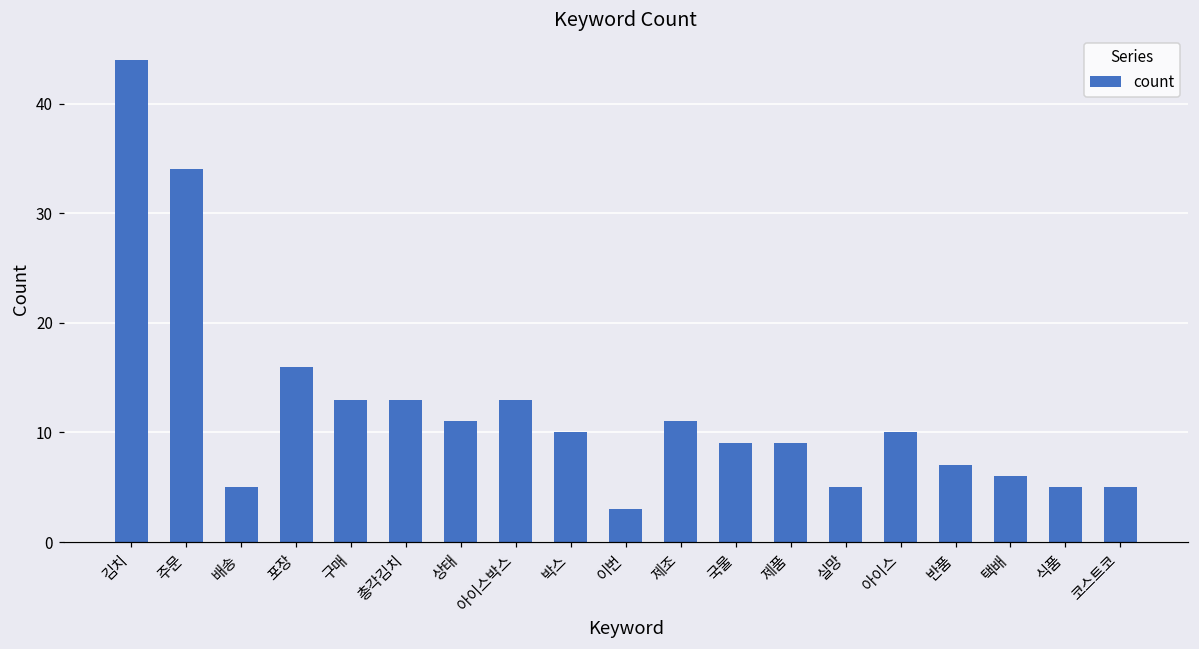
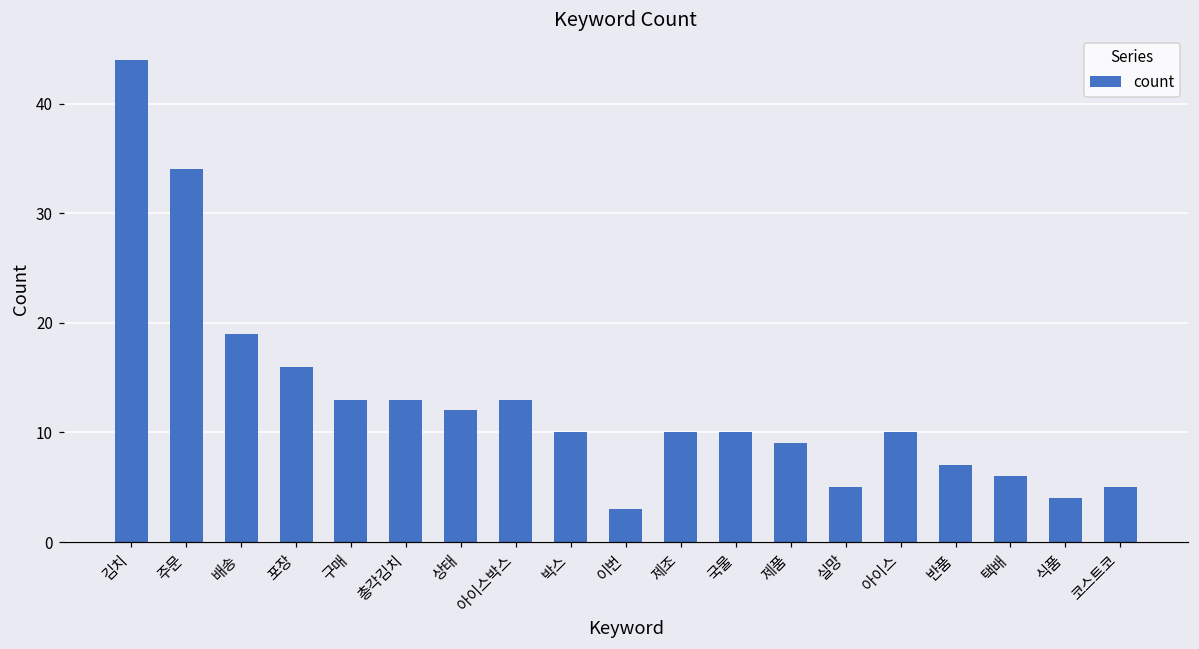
  {
    "김치": 44,
    "주문": 34,
-   "배송": 5,
+   "배송": 19,
    "포장": 16,
    "구매": 13,
    "총각김치": 13,
-   "상태": 11,
+   "상태": 12,
    "아이스박스": 13,
    "박스": 10,
    "이번": 3,
-   "제조": 11,
-   "국물": 9,
+   "제조": 10,
+   "국물": 10,
    "제품": 9,
    "실망": 5,
    "아이스": 10,
    "반품": 7,
    "택배": 6,
-   "식품": 5,
+   "식품": 4,
    "코스트코": 5
  }
